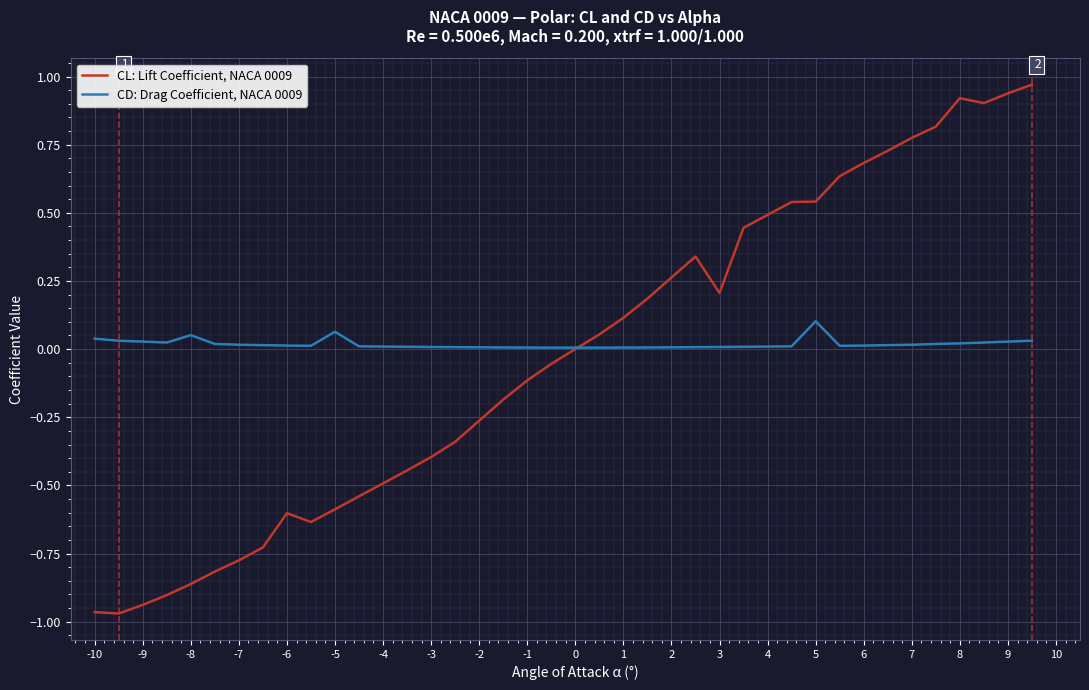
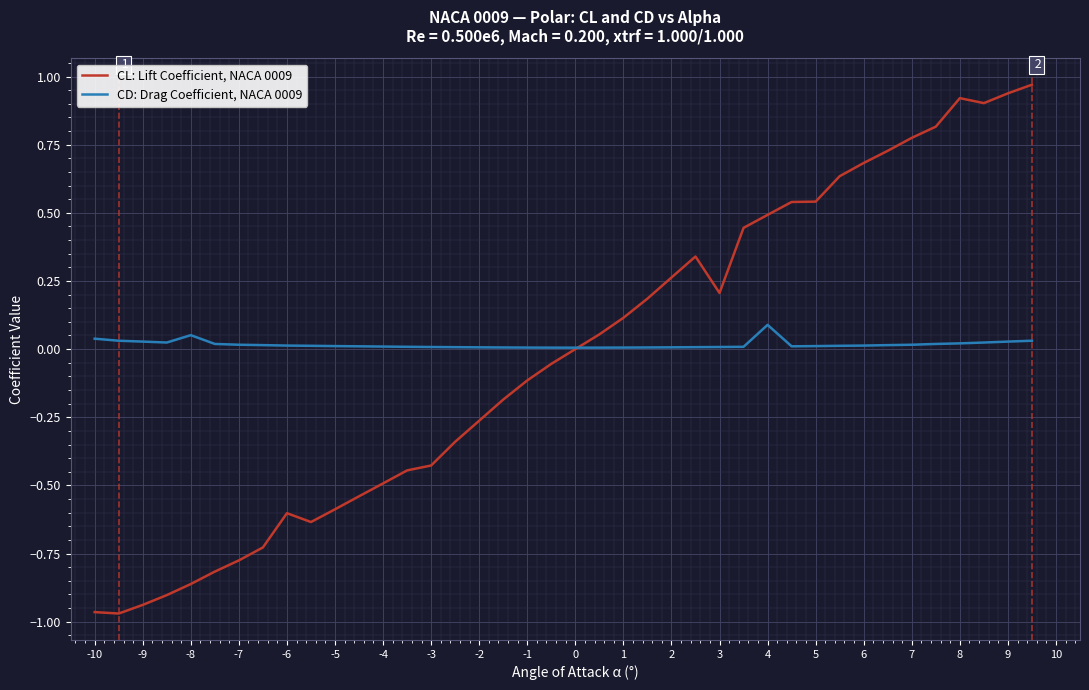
  {
    "CL: Lift Coefficient, NACA 0009": {
      "-10": -0.97,
      "-9": -0.94,
      "-8": -0.86,
      "-7": -0.78,
      "-6": -0.60,
      "-5": -0.59,
      "-4": -0.49,
-     "-3": -0.40,
+     "-3": -0.43,
      "-2": -0.26,
      "-1": -0.11,
      "1": 0.11,
      "2": 0.26,
      "3": 0.21,
      "4": 0.49,
      "5": 0.54,
      "6": 0.68,
      "7": 0.78,
      "8": 0.92,
      "9": 0.94
    },
    "CD: Drag Coefficient, NACA 0009": {
      "-10": 0.04,
      "-9": 0.03,
      "-8": 0.05,
      "-7": 0.02,
      "-6": 0.01,
-     "-5": 0.06,
+     "-5": 0.01,
      "-4": 0.01,
      "-3": 0.01,
      "-2": 0.01,
      "-1": 0.01,
      "1": 0.01,
      "2": 0.01,
      "3": 0.01,
-     "4": 0.01,
-     "5": 0.10,
+     "4": 0.09,
+     "5": 0.01,
      "6": 0.01,
      "7": 0.02,
      "8": 0.02,
      "9": 0.03
    }
  }
